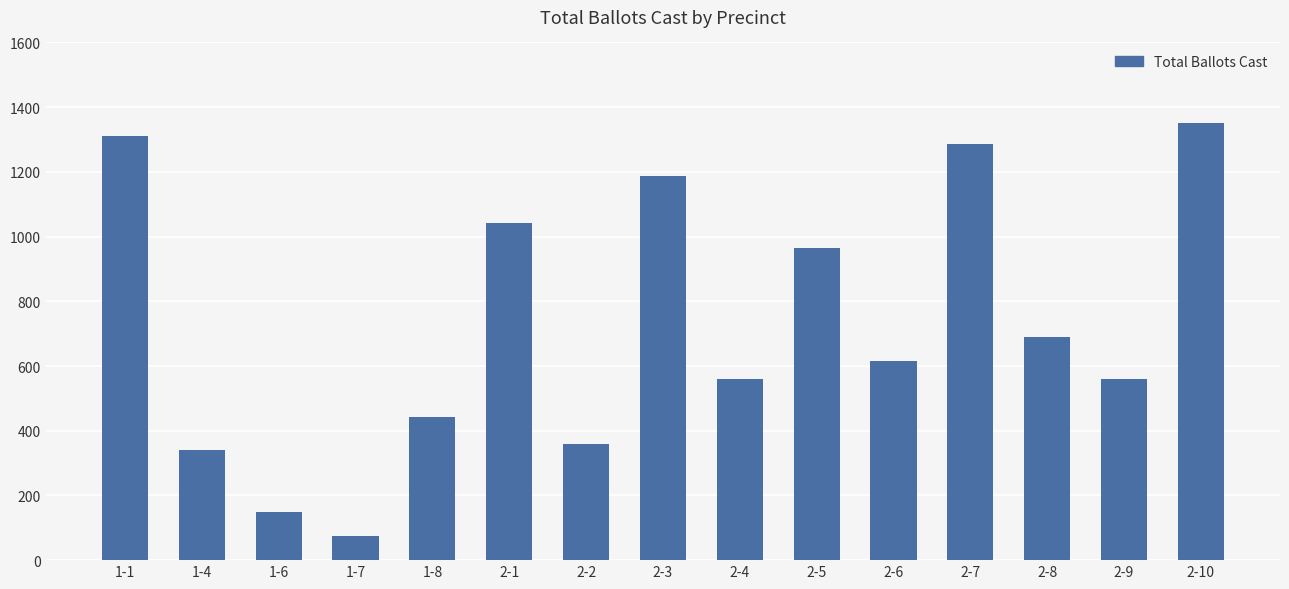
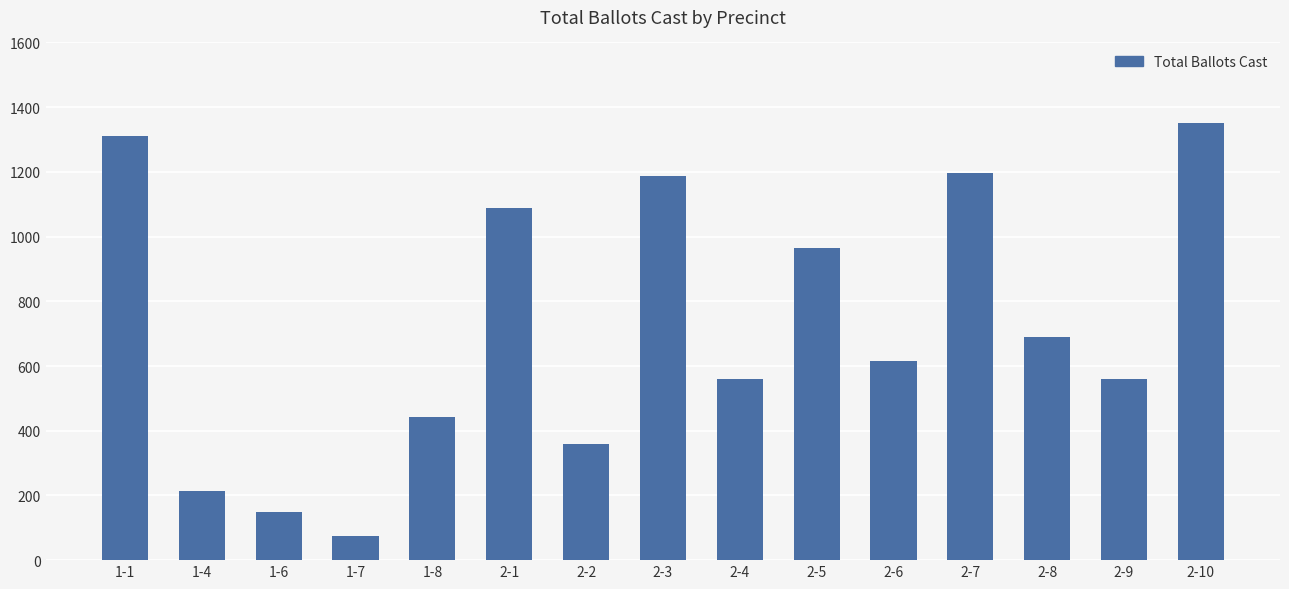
  {
    "1-1": 1310,
-   "1-4": 340,
+   "1-4": 210,
    "1-6": 150,
    "1-7": 80,
    "1-8": 440,
-   "2-1": 1040,
+   "2-1": 1090,
    "2-2": 360,
    "2-3": 1190,
    "2-4": 560,
    "2-5": 970,
    "2-6": 620,
-   "2-7": 1290,
+   "2-7": 1200,
    "2-8": 690,
    "2-9": 560,
    "2-10": 1350
  }
